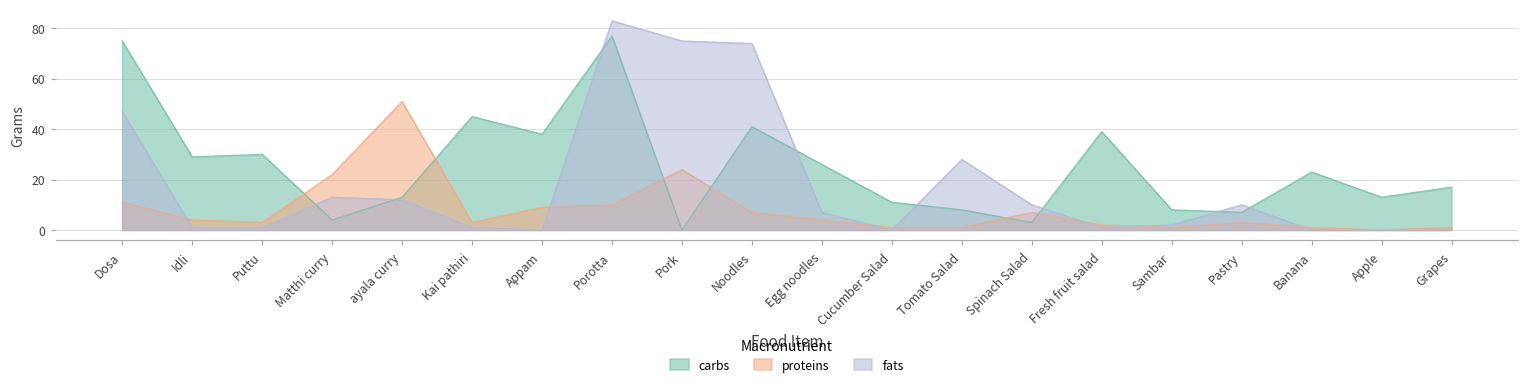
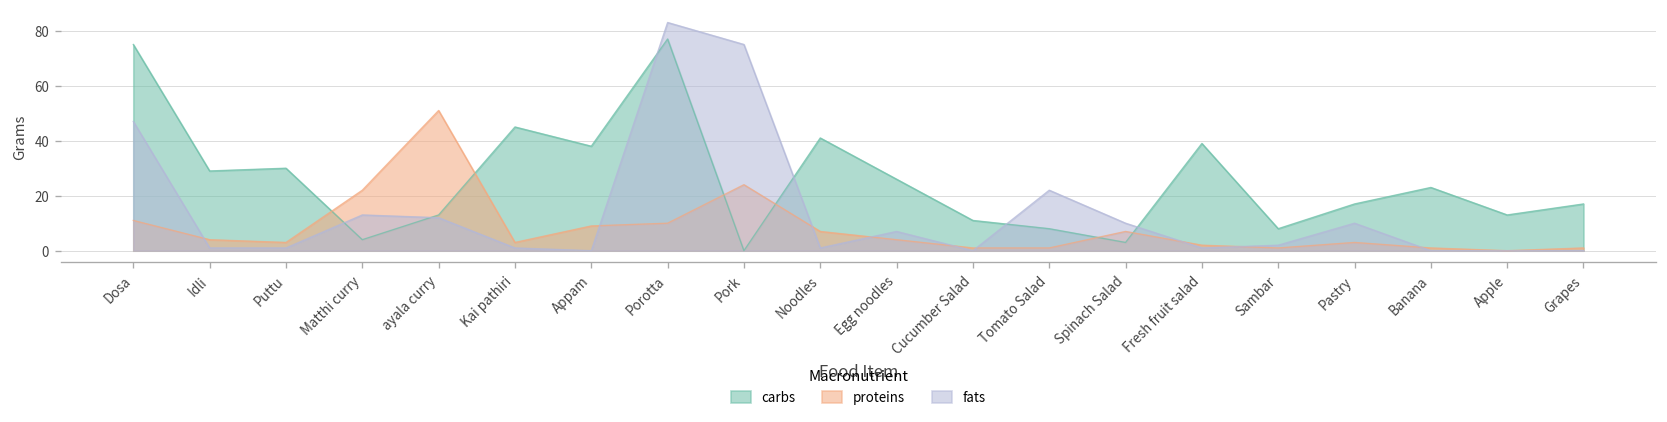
  {
    "carbs": {
      "Dosa": 75,
      "Idli": 29,
      "Puttu": 30,
      "Matthi curry": 4,
      "Kai pathiri": 45,
      "Appam": 38,
      "Porotta": 77,
      "Pork": 0,
      "Noodles": 41,
      "Egg noodles": 26,
      "Cucumber Salad": 11,
      "Tomato Salad": 8,
      "Spinach Salad": 3,
      "Fresh fruit salad": 39,
      "Sambar": 8,
-     "Pastry": 7,
+     "Pastry": 17,
      "Banana": 23,
      "Apple": 13,
      "Grapes": 17
    },
    "proteins": {
      "Dosa": 11,
      "Idli": 4,
      "Puttu": 3,
      "Matthi curry": 22,
      "ayala curry": 51,
      "Kai pathiri": 3,
      "Appam": 9,
      "Porotta": 10,
      "Pork": 24,
      "Noodles": 7,
      "Egg noodles": 4,
      "Tomato Salad": 1,
      "Spinach Salad": 7,
      "Pastry": 3
    },
    "fats": {
      "Dosa": 47,
      "Idli": 1,
      "Puttu": 1,
      "Matthi curry": 13,
      "Kai pathiri": 1,
      "Appam": 0,
      "Porotta": 83,
      "Pork": 75,
-     "Noodles": 74,
+     "Noodles": 1,
      "Egg noodles": 7,
-     "Tomato Salad": 28,
+     "Tomato Salad": 22,
      "Spinach Salad": 10,
      "Pastry": 10
    }
  }
